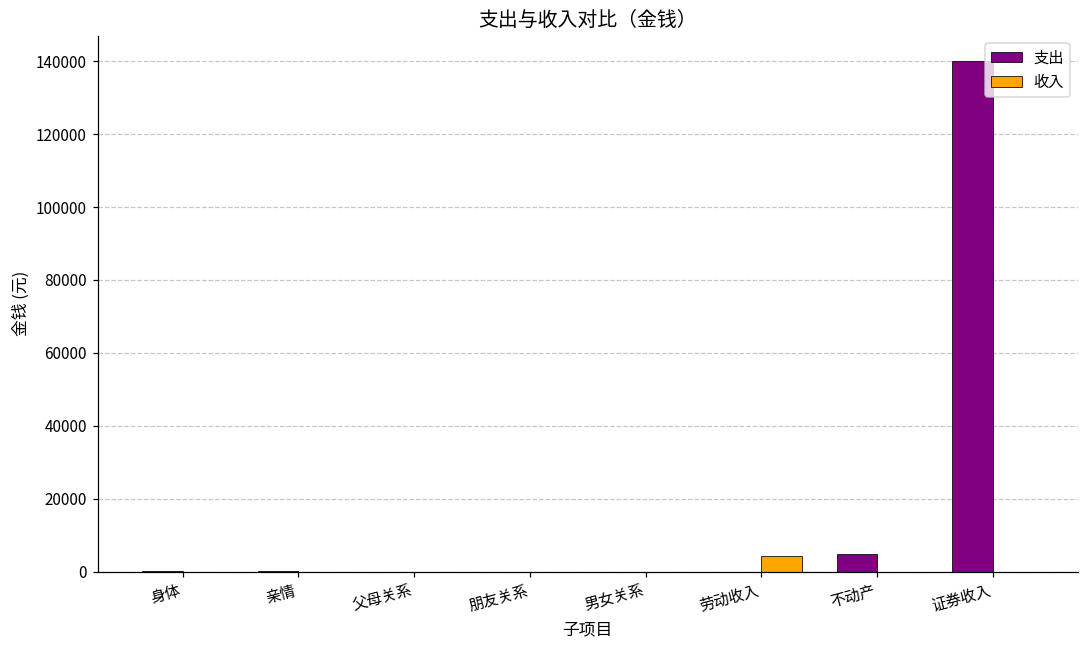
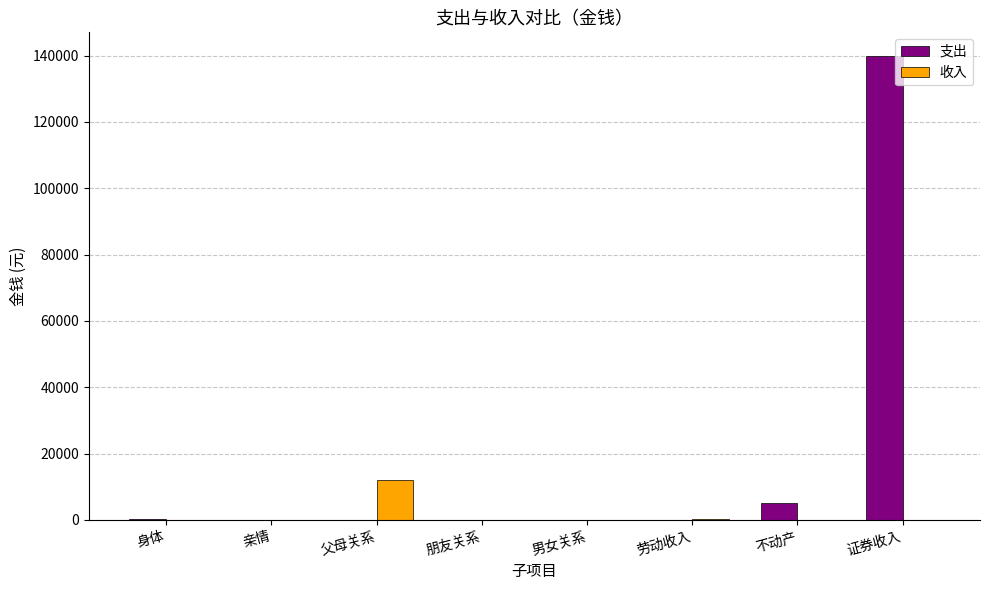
  {
    "支出": {
      "父母关系": 0,
      "朋友关系": 0,
      "男女关系": 0,
      "劳动收入": 0,
      "不动产": 5000,
      "证券收入": 140000
    },
    "收入": {
      "身体": 0,
      "亲情": 0,
-     "父母关系": 0,
+     "父母关系": 12000,
      "朋友关系": 0,
      "男女关系": 0,
-     "劳动收入": 4000,
+     "劳动收入": 0,
      "不动产": 0,
      "证券收入": 0
    }
  }
